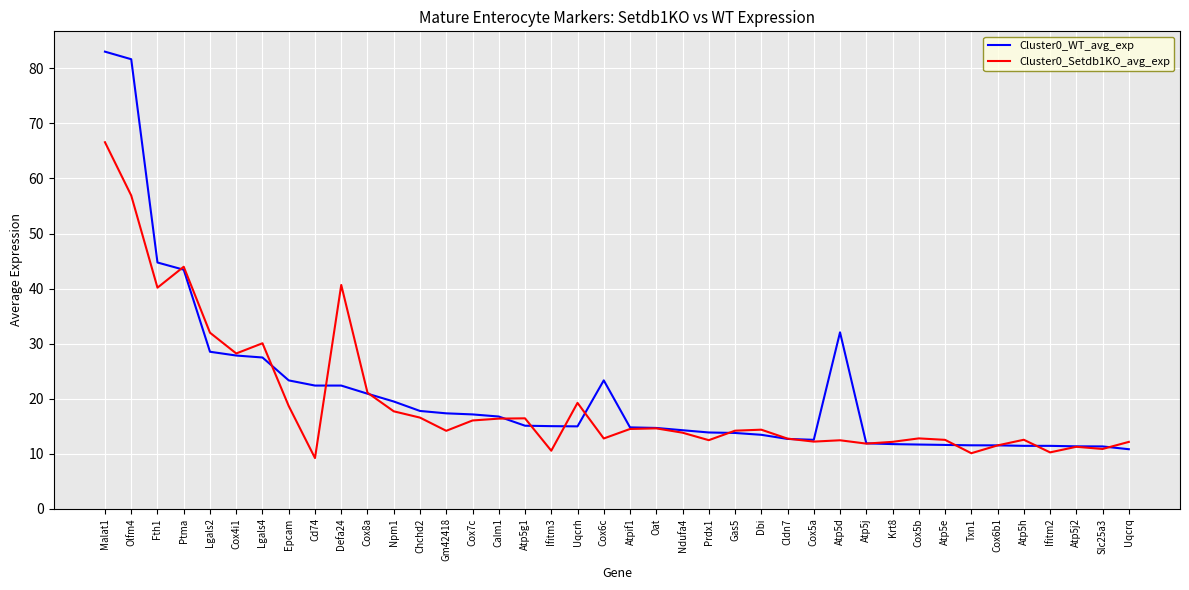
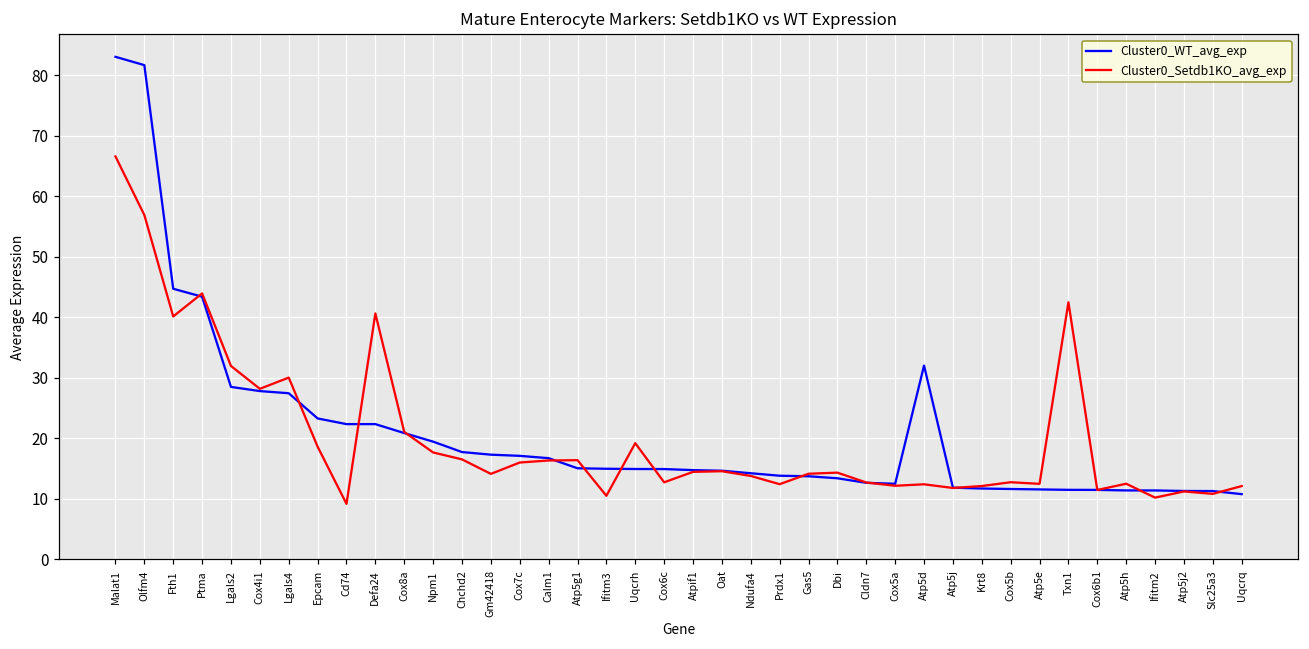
  {
    "Cluster0_WT_avg_exp": {
      "Malat1": 83,
      "Olfm4": 82,
      "Fth1": 45,
      "Ptma": 43,
      "Lgals2": 29,
      "Lgals4": 27,
      "Epcam": 23,
      "Cd74": 22,
      "Defa24": 22,
      "Npm1": 19,
      "Chchd2": 18,
      "Gm42418": 17,
      "Cox7c": 17,
      "Atp5g1": 15,
      "Ifitm3": 15,
      "Uqcrh": 15,
-     "Cox6c": 23,
+     "Cox6c": 15,
      "Prdx1": 14,
      "Dbi": 13,
      "Atp5d": 32,
      "Cox5b": 12,
      "Atp5e": 12,
      "Txn1": 12,
      "Atp5h": 11,
      "Ifitm2": 11,
      "Slc25a3": 11,
      "Uqcrq": 11
    },
    "Cluster0_Setdb1KO_avg_exp": {
      "Malat1": 67,
      "Olfm4": 57,
      "Fth1": 40,
      "Ptma": 44,
      "Lgals2": 32,
      "Lgals4": 30,
      "Epcam": 19,
      "Cd74": 9,
      "Defa24": 41,
      "Npm1": 18,
      "Chchd2": 17,
      "Gm42418": 14,
      "Cox7c": 16,
      "Atp5g1": 16,
      "Ifitm3": 11,
      "Uqcrh": 19,
      "Cox6c": 13,
      "Prdx1": 12,
      "Dbi": 14,
      "Atp5d": 12,
      "Cox5b": 13,
      "Atp5e": 12,
-     "Txn1": 10,
+     "Txn1": 42,
      "Atp5h": 13,
      "Ifitm2": 10,
      "Slc25a3": 11,
      "Uqcrq": 12
    }
  }
